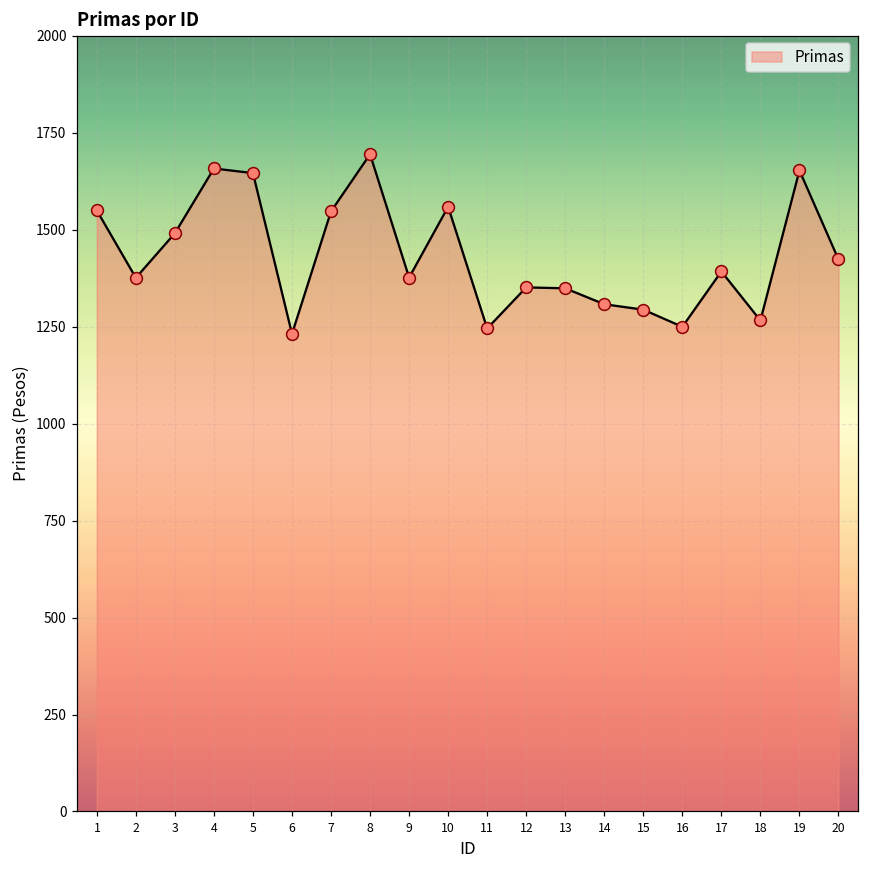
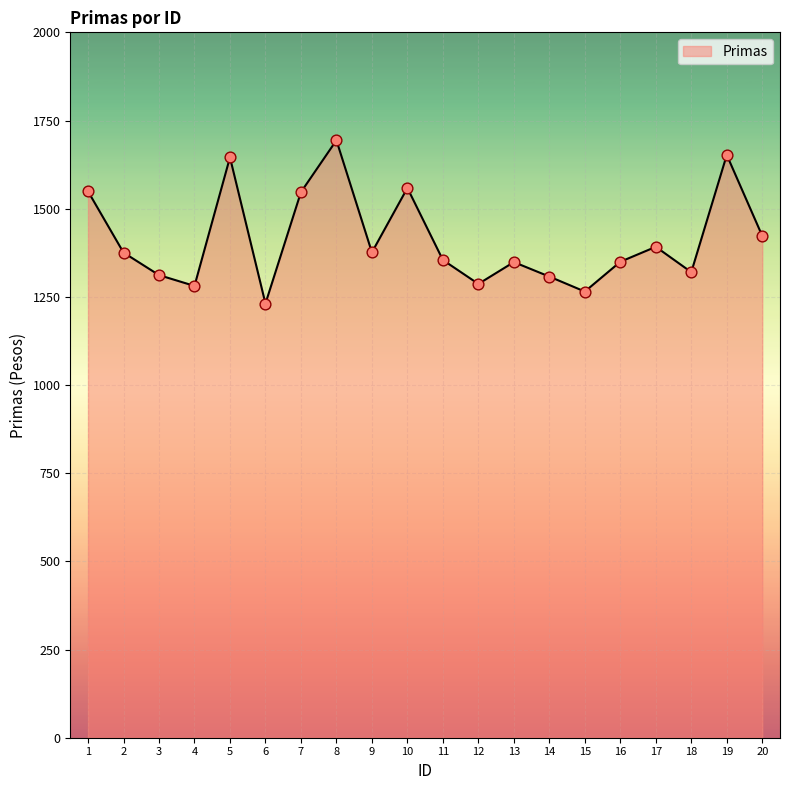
  {
    "1": 1550,
    "2": 1380,
-   "3": 1490,
-   "4": 1660,
+   "3": 1310,
+   "4": 1280,
    "5": 1650,
    "6": 1230,
    "7": 1550,
    "8": 1690,
    "9": 1380,
    "10": 1560,
-   "11": 1250,
-   "12": 1350,
+   "11": 1350,
+   "12": 1290,
    "13": 1350,
    "14": 1310,
-   "15": 1290,
-   "16": 1250,
+   "15": 1270,
+   "16": 1350,
    "17": 1390,
-   "18": 1270,
+   "18": 1320,
    "19": 1650,
    "20": 1420
  }
